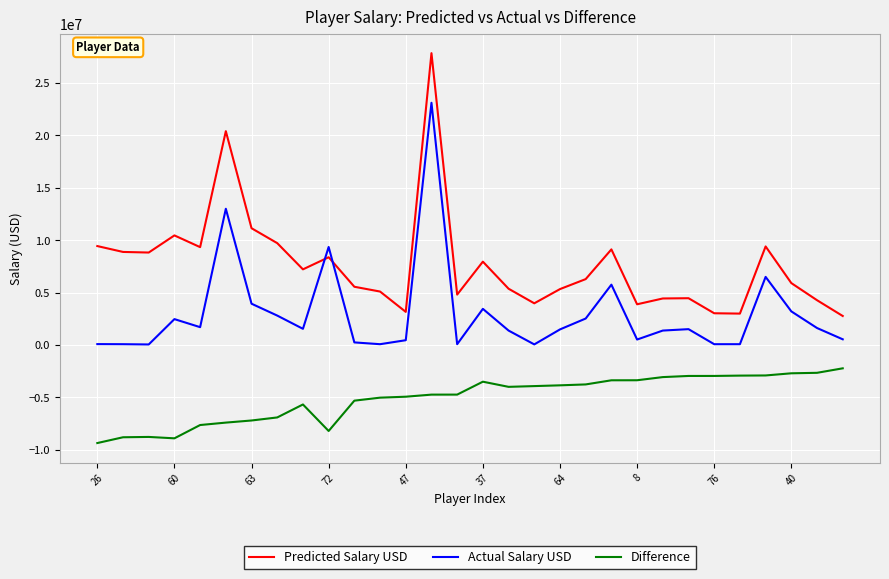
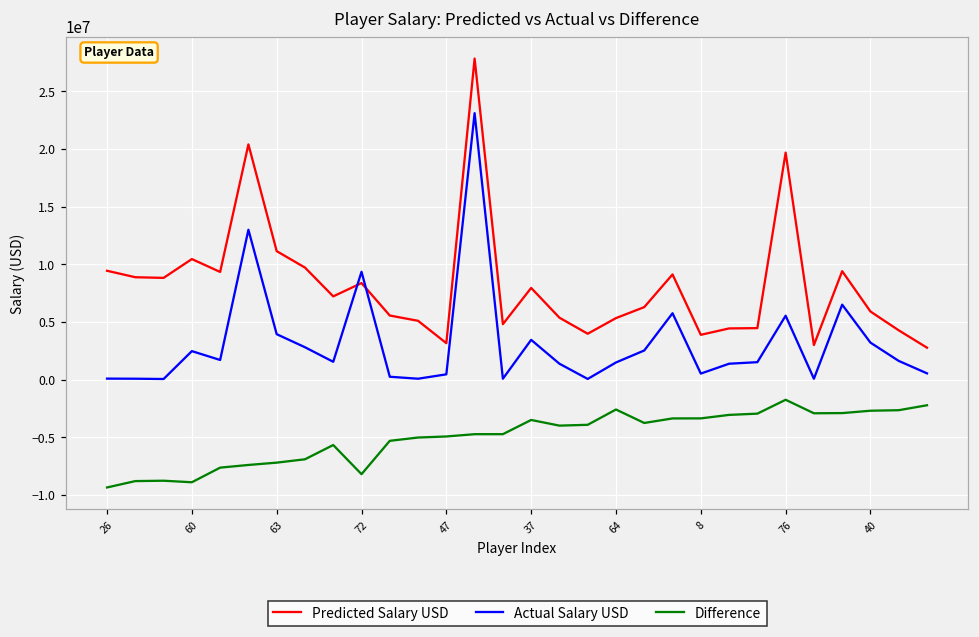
  {
    "Predicted Salary USD": {
      "60": 10500000,
      "63": 11100000,
      "72": 8400000,
      "47": 3200000,
      "37": 8000000,
      "64": 5300000,
-     "76": 3000000,
+     "76": 19700000,
      "40": 5900000
    },
    "Actual Salary USD": {
      "60": 2500000,
      "63": 3900000,
      "72": 9400000,
      "47": 500000,
      "37": 3400000,
      "64": 1500000,
-     "76": 100000,
+     "76": 5500000,
      "40": 3200000
    },
    "Difference": {
      "60": -8900000,
      "63": -7200000,
      "72": -8200000,
      "47": -4900000,
      "37": -3500000,
-     "64": -3800000,
-     "76": -3000000,
+     "64": -2600000,
+     "76": -1700000,
      "40": -2700000
    }
  }
